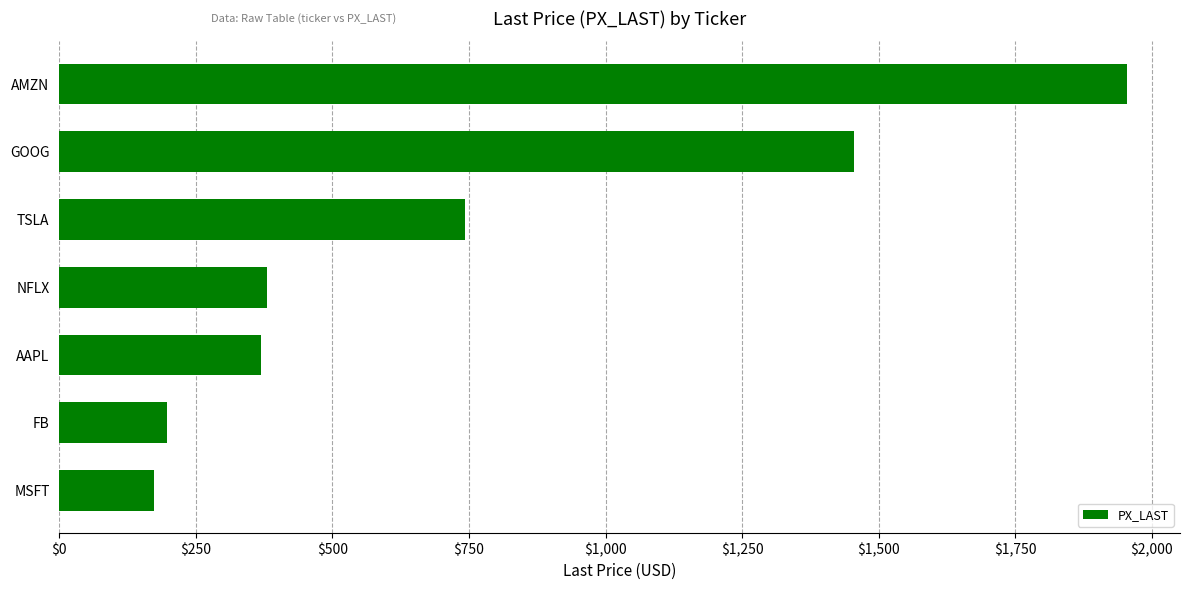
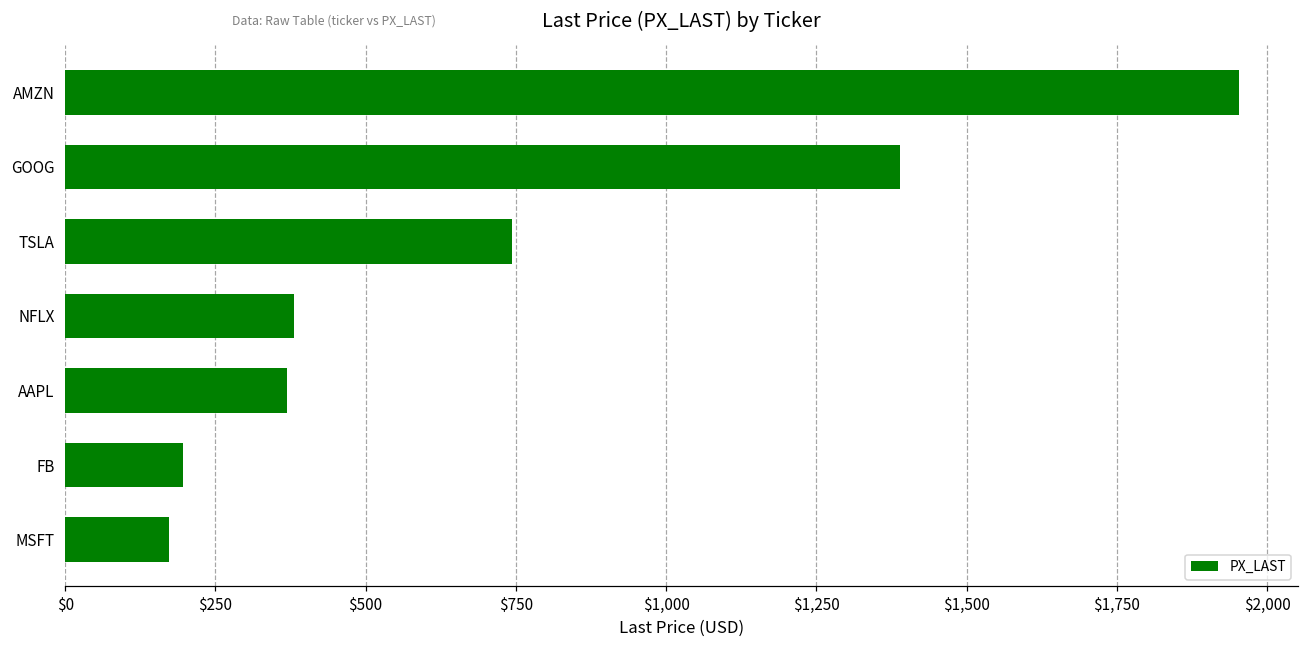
  {
    "AMZN": "$1,950",
-   "GOOG": "$1,450",
+   "GOOG": "$1,390",
    "TSLA": "$740",
    "NFLX": "$380",
    "AAPL": "$370",
    "FB": "$200",
    "MSFT": "$170"
  }
